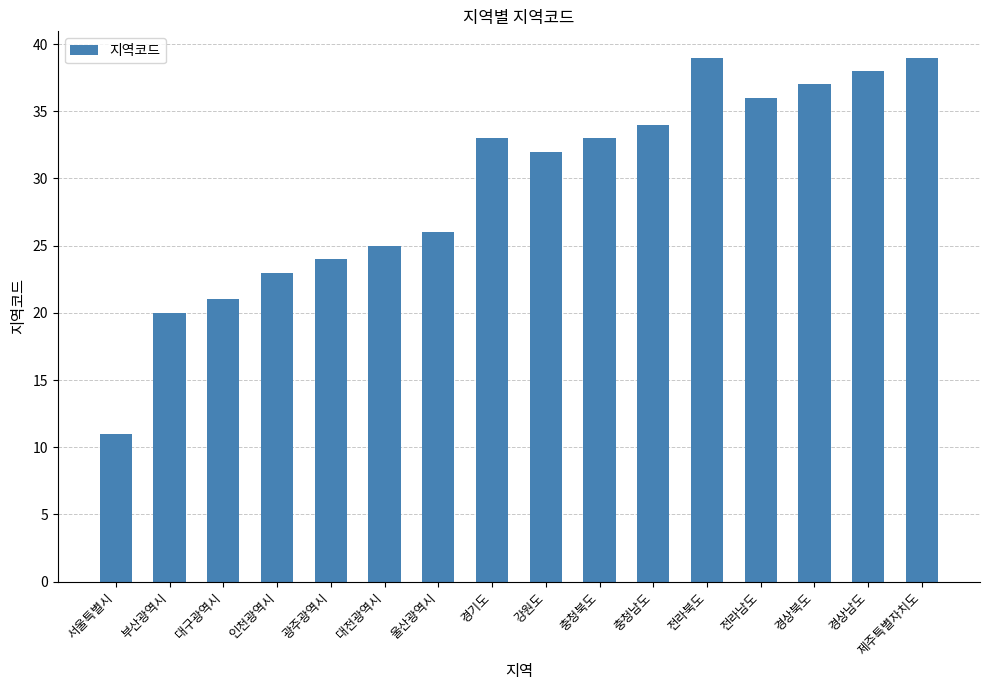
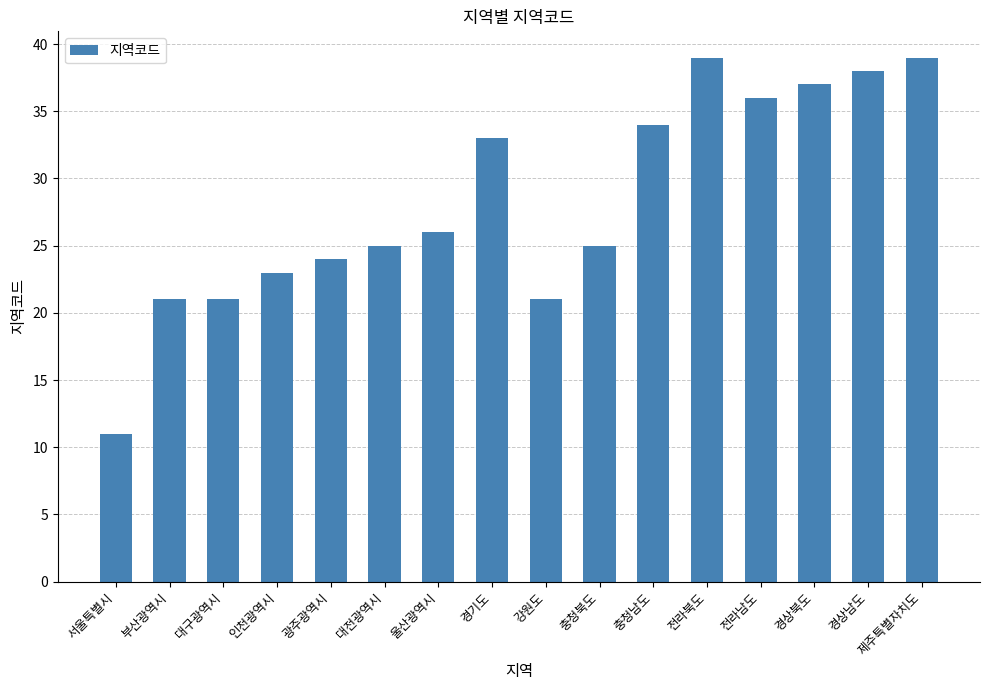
  {
    "서울특별시": 11,
-   "부산광역시": 20,
+   "부산광역시": 21,
    "대구광역시": 21,
    "인천광역시": 23,
    "광주광역시": 24,
    "대전광역시": 25,
    "울산광역시": 26,
    "경기도": 33,
-   "강원도": 32,
-   "충청북도": 33,
+   "강원도": 21,
+   "충청북도": 25,
    "충청남도": 34,
    "전라북도": 39,
    "전라남도": 36,
    "경상북도": 37,
    "경상남도": 38,
    "제주특별자치도": 39
  }
